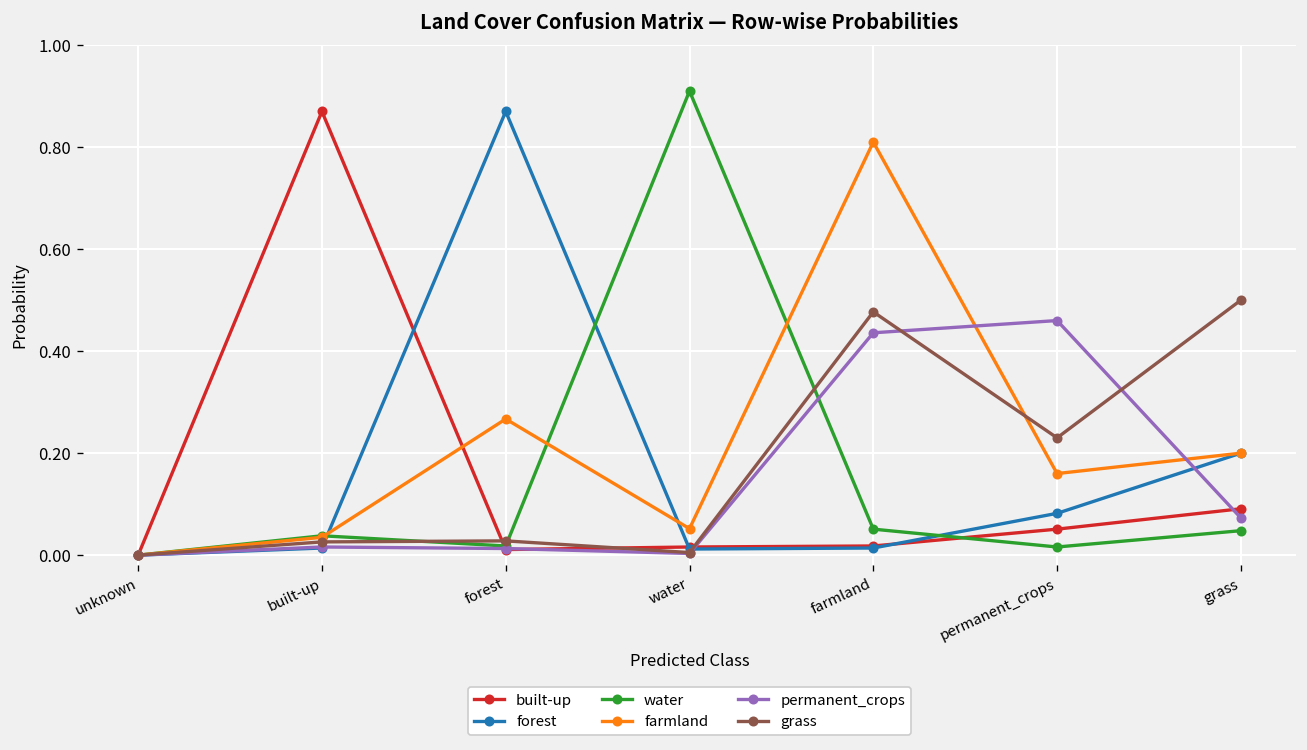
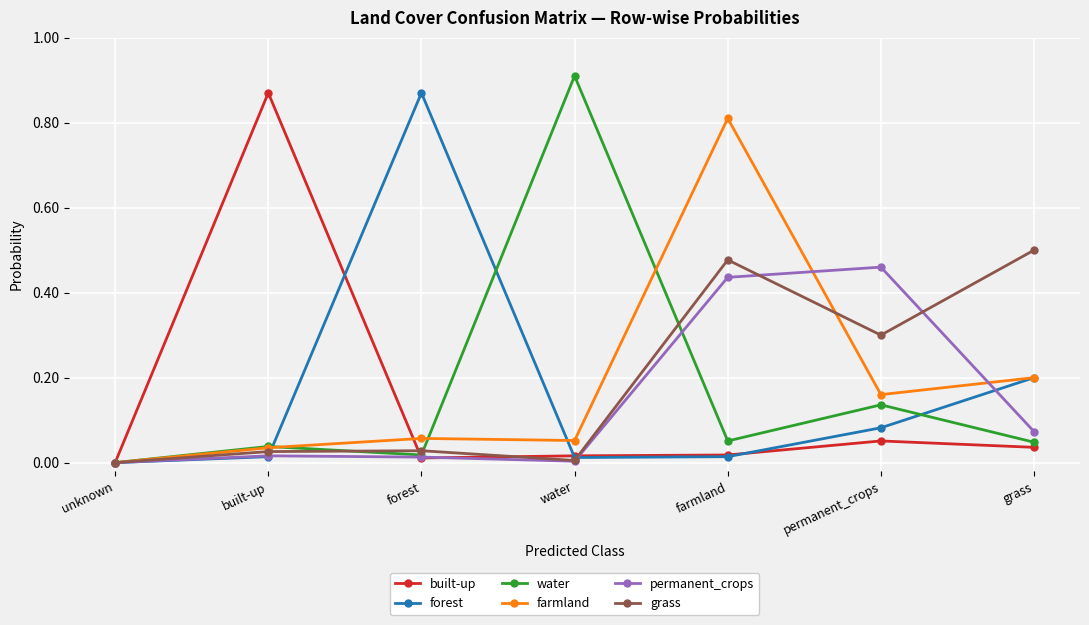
  {
    "built-up": {
      "built-up": 0.87,
      "permanent_crops": 0.05,
-     "grass": 0.09
+     "grass": 0.04
    },
    "forest": {
      "forest": 0.87,
      "permanent_crops": 0.08
    },
    "water": {
      "water": 0.91,
      "farmland": 0.05,
-     "permanent_crops": 0.02,
+     "permanent_crops": 0.14,
      "grass": 0.05
    },
    "farmland": {
-     "forest": 0.27,
+     "forest": 0.06,
      "water": 0.05,
      "farmland": 0.81,
      "permanent_crops": 0.16
    },
    "permanent_crops": {
      "farmland": 0.44,
      "permanent_crops": 0.46,
      "grass": 0.07
    },
    "grass": {
      "built-up": 0.03,
      "forest": 0.03,
      "farmland": 0.48,
-     "permanent_crops": 0.23,
+     "permanent_crops": 0.30,
      "grass": 0.50
    }
  }
